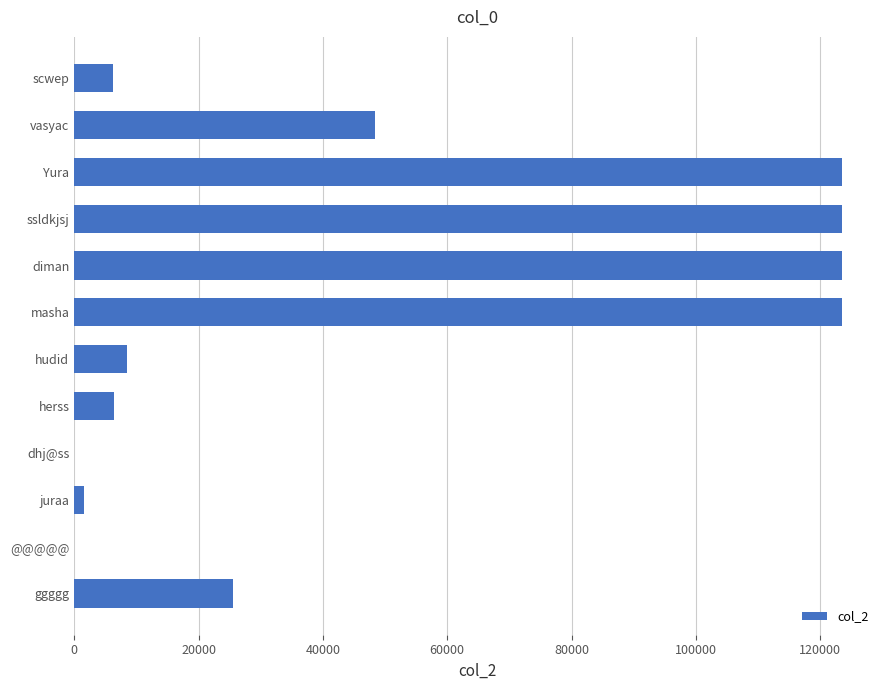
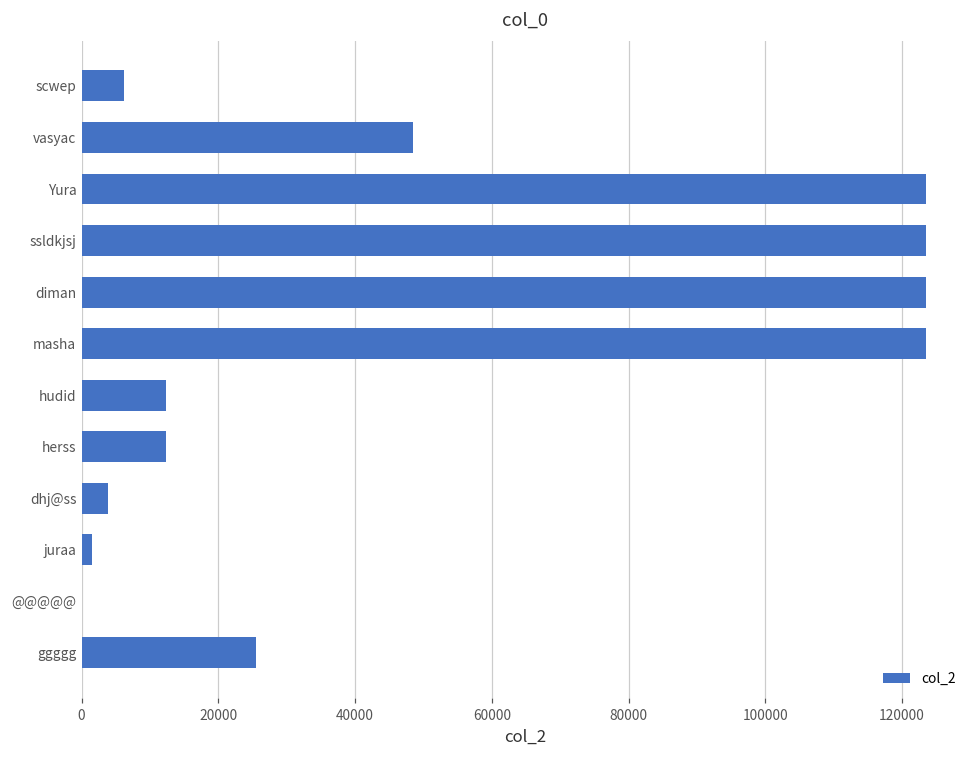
  {
    "scwep": 6000,
    "vasyac": 48000,
    "Yura": 123000,
    "ssldkjsj": 123000,
    "diman": 123000,
    "masha": 123000,
-   "hudid": 8000,
-   "herss": 6000,
-   "dhj@ss": 0,
+   "hudid": 12000,
+   "herss": 12000,
+   "dhj@ss": 4000,
    "juraa": 2000,
    "ggggg": 26000
  }
